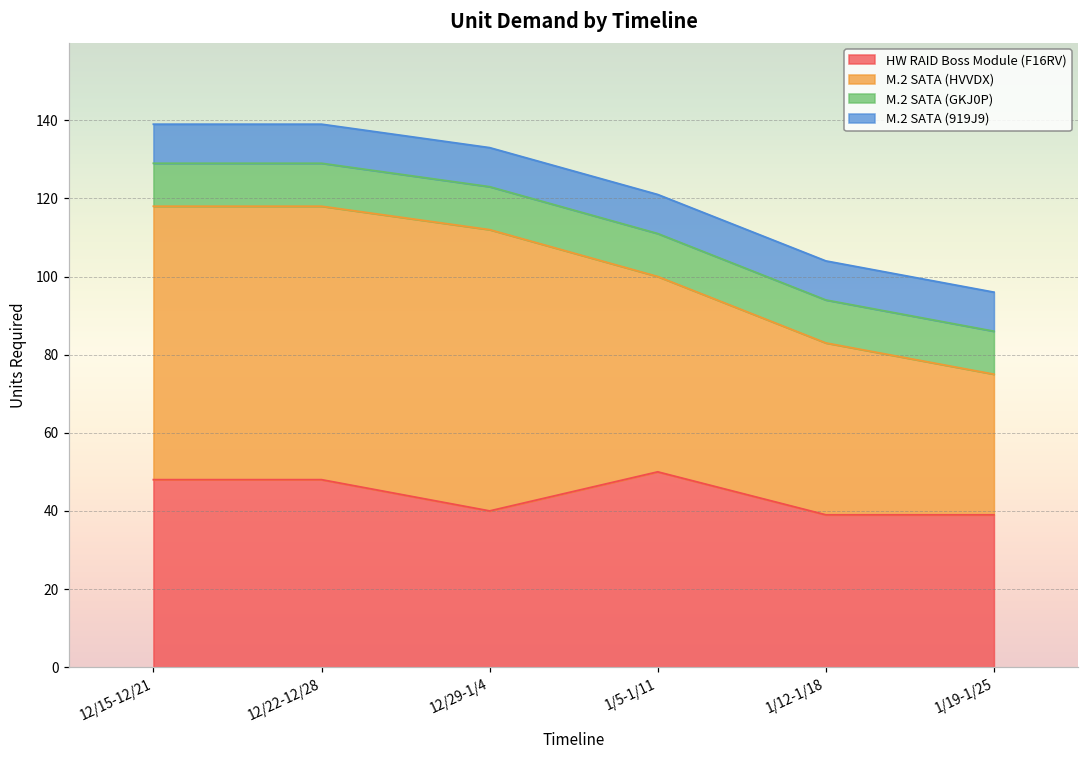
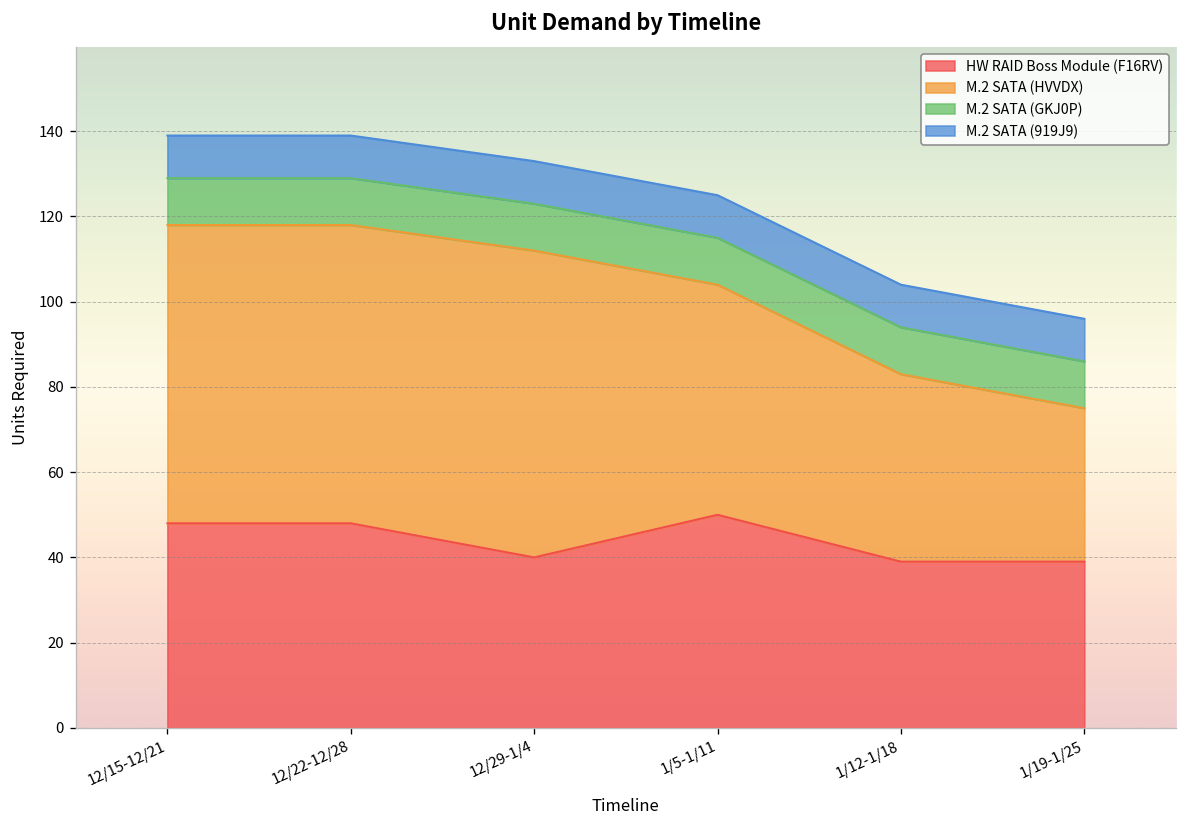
  {
    "HW RAID Boss Module (F16RV)": {
      "12/15-12/21": 48,
      "12/22-12/28": 48,
      "12/29-1/4": 40,
      "1/5-1/11": 50,
      "1/12-1/18": 39,
      "1/19-1/25": 39
    },
    "M.2 SATA (HVVDX)": {
      "12/15-12/21": 70,
      "12/22-12/28": 70,
      "12/29-1/4": 72,
-     "1/5-1/11": 50,
+     "1/5-1/11": 54,
      "1/12-1/18": 44,
      "1/19-1/25": 36
    },
    "M.2 SATA (GKJ0P)": {
      "12/15-12/21": 11,
      "12/22-12/28": 11,
      "12/29-1/4": 11,
      "1/5-1/11": 11,
      "1/12-1/18": 11,
      "1/19-1/25": 11
    },
    "M.2 SATA (919J9)": {
      "12/15-12/21": 10,
      "12/22-12/28": 10,
      "12/29-1/4": 10,
      "1/5-1/11": 10,
      "1/12-1/18": 10,
      "1/19-1/25": 10
    }
  }
